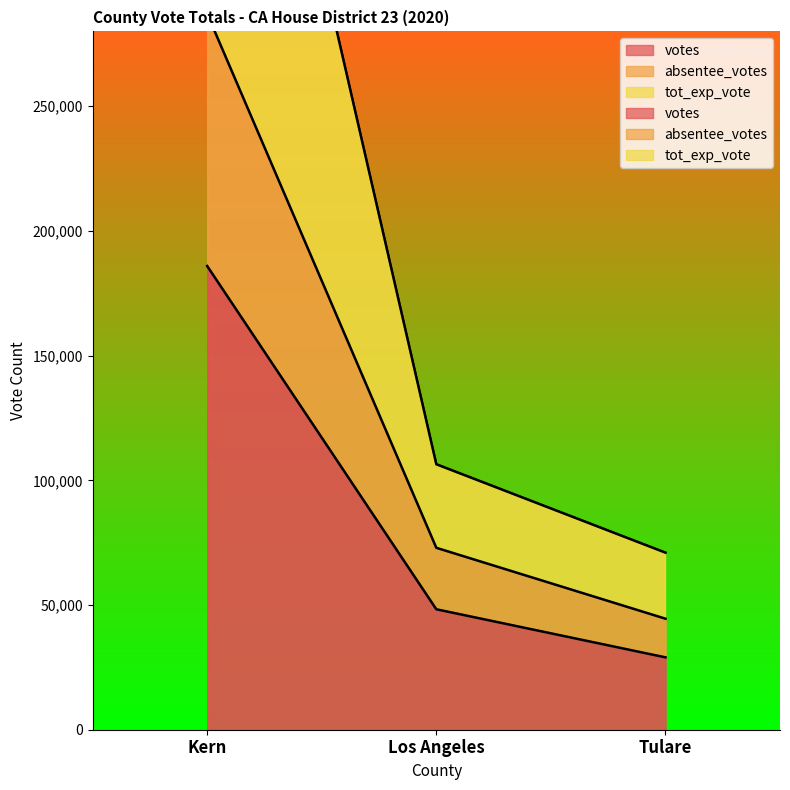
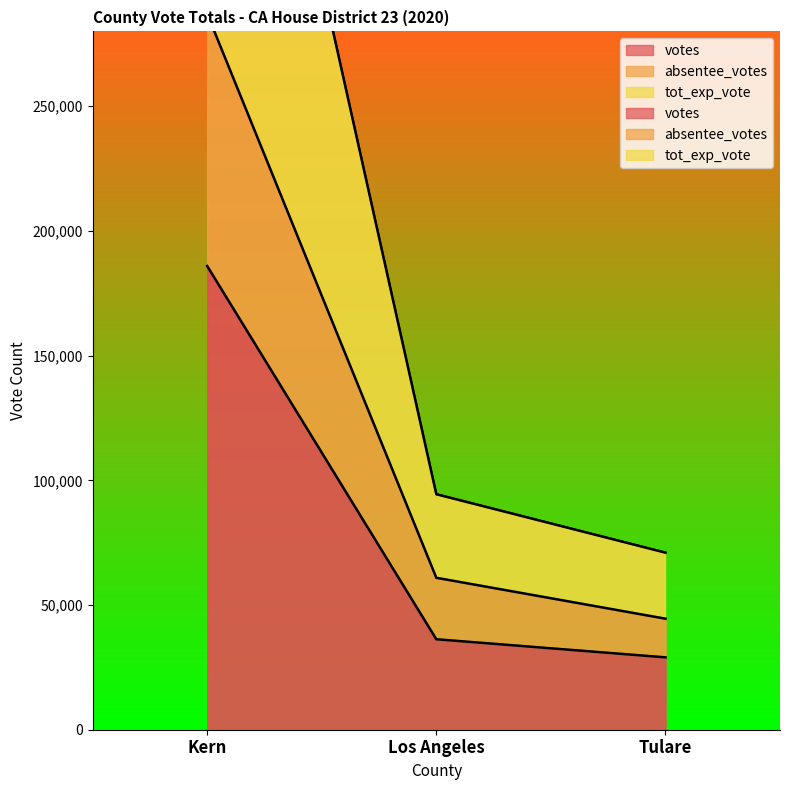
  {
    "votes": {
      "Kern": "186,000",
-     "Los Angeles": "48,000",
+     "Los Angeles": "36,000",
      "Tulare": "29,000"
    }
  }
